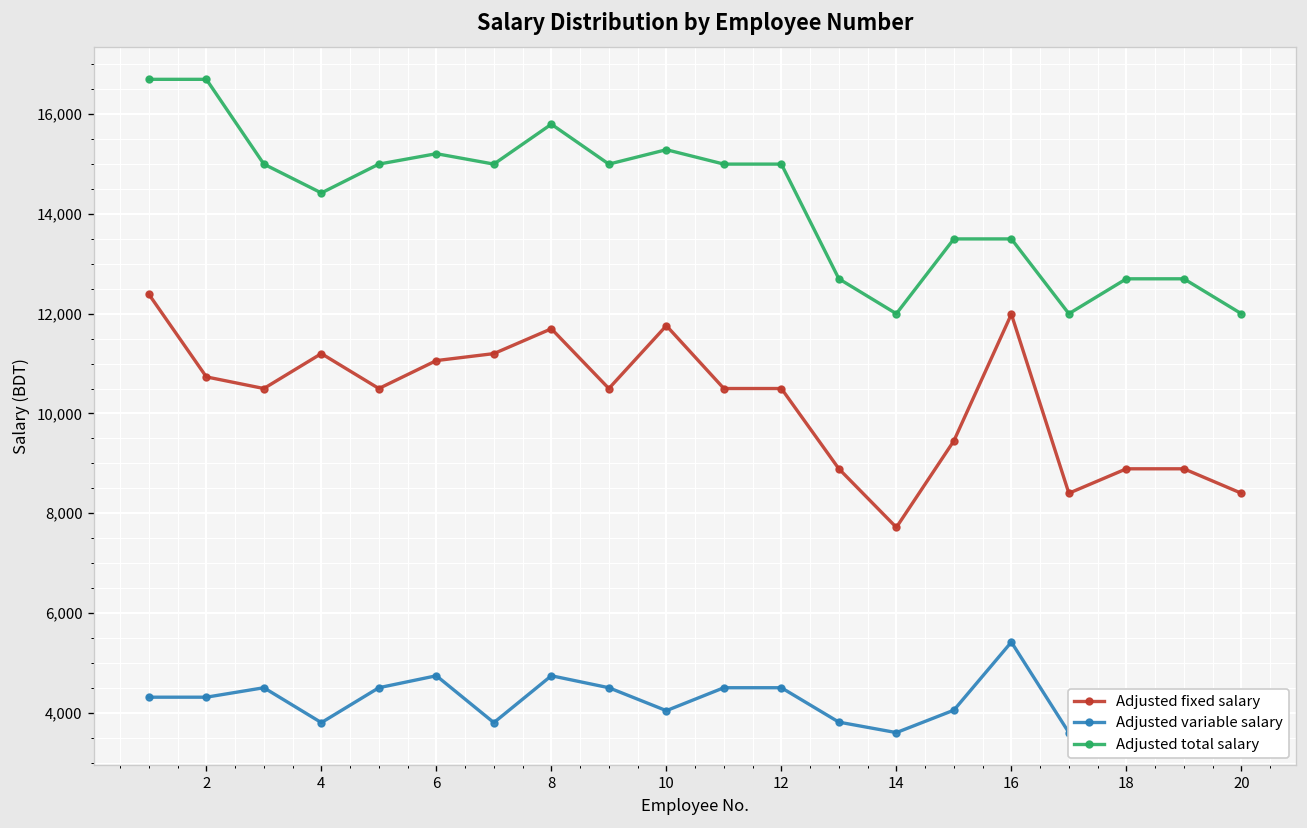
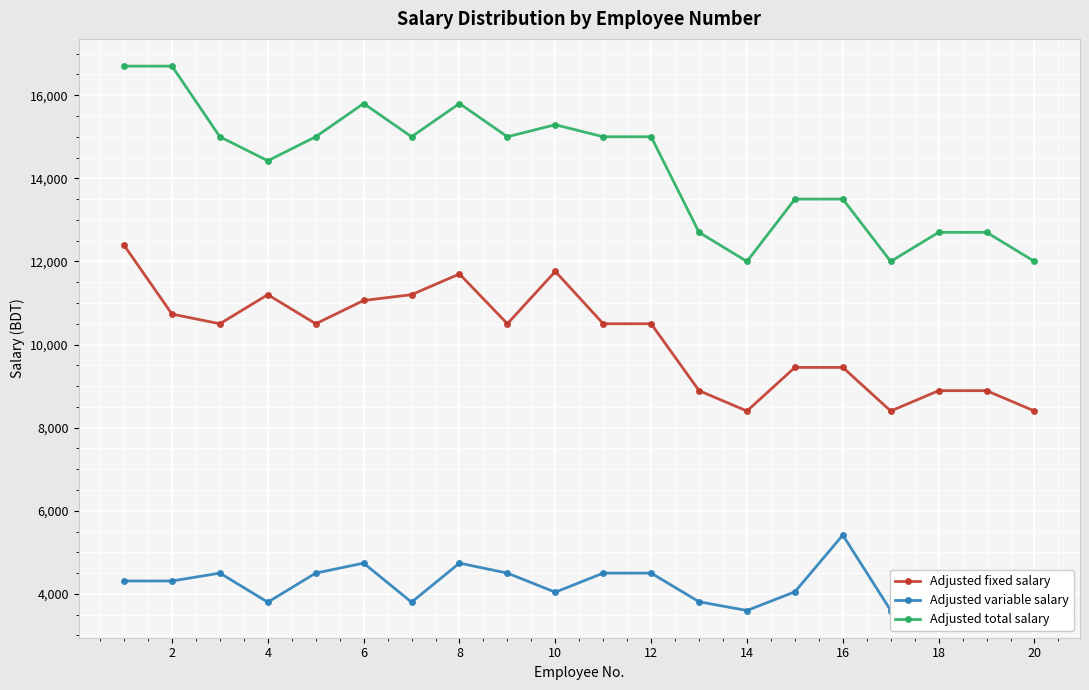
  {
    "Adjusted fixed salary": {
      "2": "10,700",
      "4": "11,200",
      "6": "11,100",
      "8": "11,700",
      "10": "11,800",
      "12": "10,500",
-     "14": "7,700",
-     "16": "12,000",
+     "14": "8,400",
+     "16": "9,500",
      "18": "8,900",
      "20": "8,400"
    },
    "Adjusted variable salary": {
      "2": "4,300",
      "4": "3,800",
      "6": "4,700",
      "8": "4,700",
      "10": "4,000",
      "12": "4,500",
      "14": "3,600",
      "16": "5,400"
    },
    "Adjusted total salary": {
      "2": "16,700",
      "4": "14,400",
-     "6": "15,200",
+     "6": "15,800",
      "8": "15,800",
      "10": "15,300",
      "12": "15,000",
      "14": "12,000",
      "16": "13,500",
      "18": "12,700",
      "20": "12,000"
    }
  }
